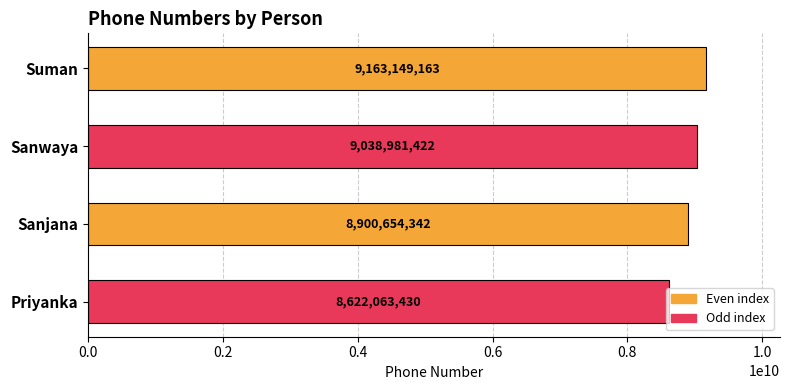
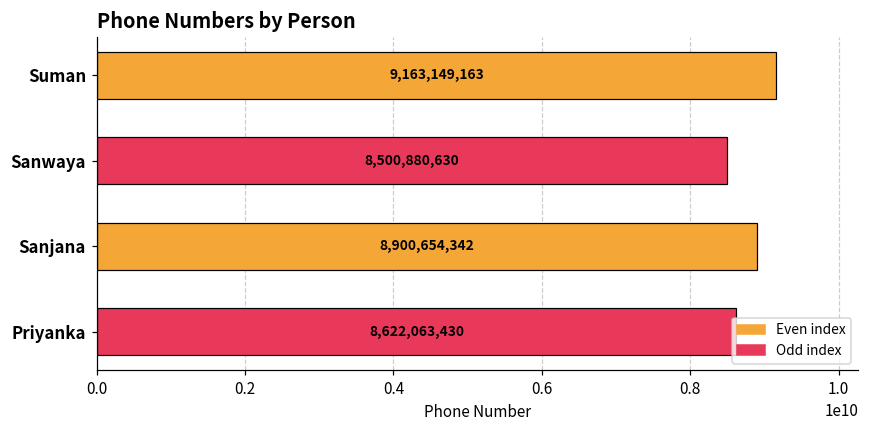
  {
    "Suman": "9,163,149,163",
-   "Sanwaya": "9,038,981,422",
+   "Sanwaya": "8,500,880,630",
    "Sanjana": "8,900,654,342"
  }
